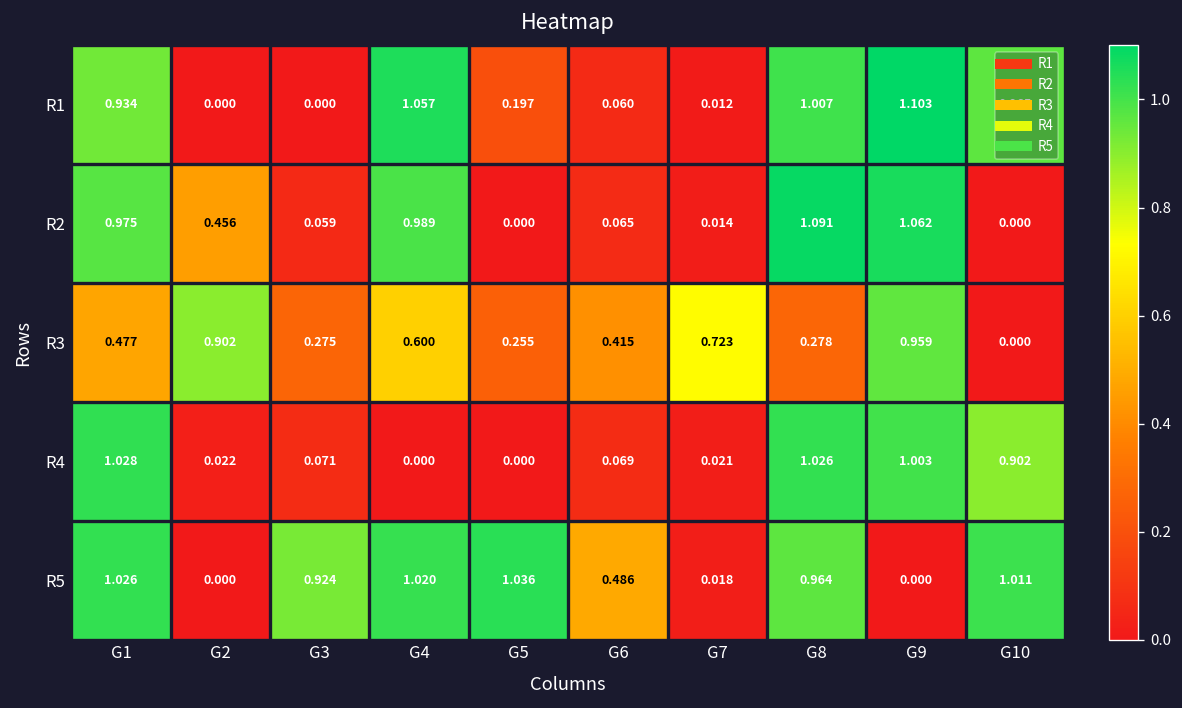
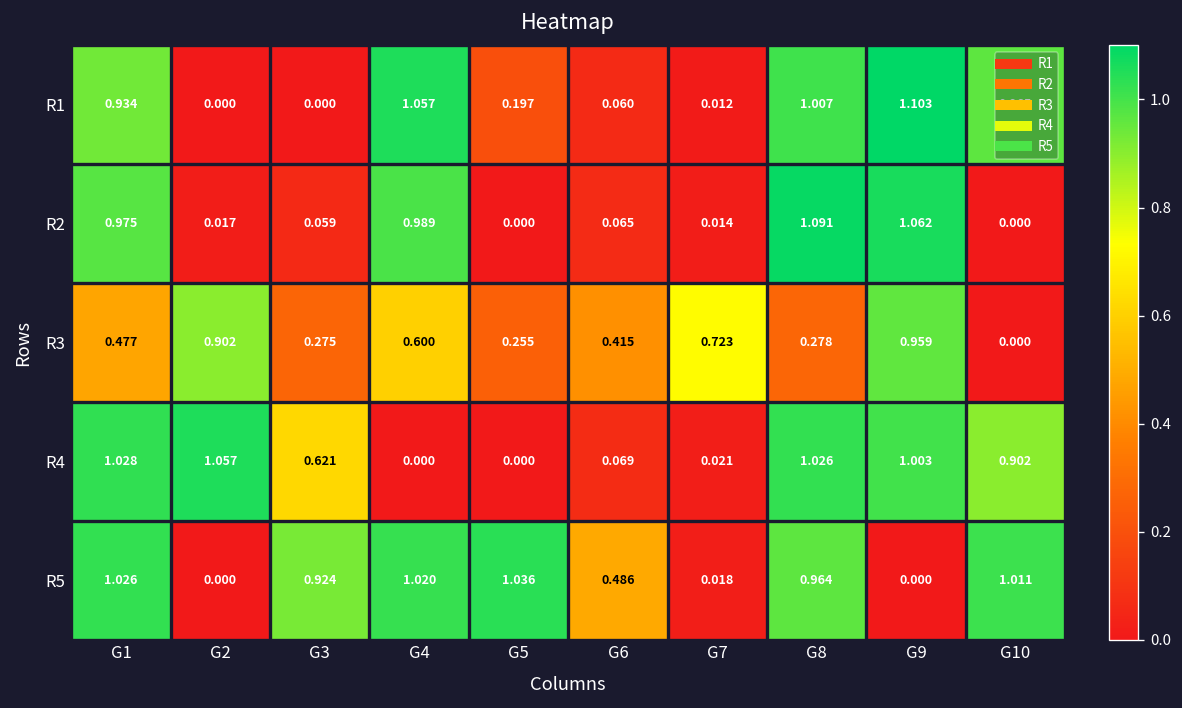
  {
    "R1": {
      "G1": 0.934,
      "G2": 0.000,
      "G3": 0.000,
      "G4": 1.057,
      "G5": 0.197,
      "G6": 0.060,
      "G7": 0.012,
      "G8": 1.007,
      "G9": 1.103
    },
    "R2": {
      "G1": 0.975,
-     "G2": 0.456,
+     "G2": 0.017,
      "G3": 0.059,
      "G4": 0.989,
      "G5": 0.000,
      "G6": 0.065,
      "G7": 0.014,
      "G8": 1.091,
      "G9": 1.062,
      "G10": 0.000
    },
    "R3": {
      "G1": 0.477,
      "G2": 0.902,
      "G3": 0.275,
      "G4": 0.600,
      "G5": 0.255,
      "G6": 0.415,
      "G7": 0.723,
      "G8": 0.278,
      "G9": 0.959,
      "G10": 0.000
    },
    "R4": {
      "G1": 1.028,
-     "G2": 0.022,
-     "G3": 0.071,
+     "G2": 1.057,
+     "G3": 0.621,
      "G4": 0.000,
      "G5": 0.000,
      "G6": 0.069,
      "G7": 0.021,
      "G8": 1.026,
      "G9": 1.003,
      "G10": 0.902
    },
    "R5": {
      "G1": 1.026,
      "G2": 0.000,
      "G3": 0.924,
      "G4": 1.020,
      "G5": 1.036,
      "G6": 0.486,
      "G7": 0.018,
      "G8": 0.964,
      "G9": 0.000,
      "G10": 1.011
    }
  }
